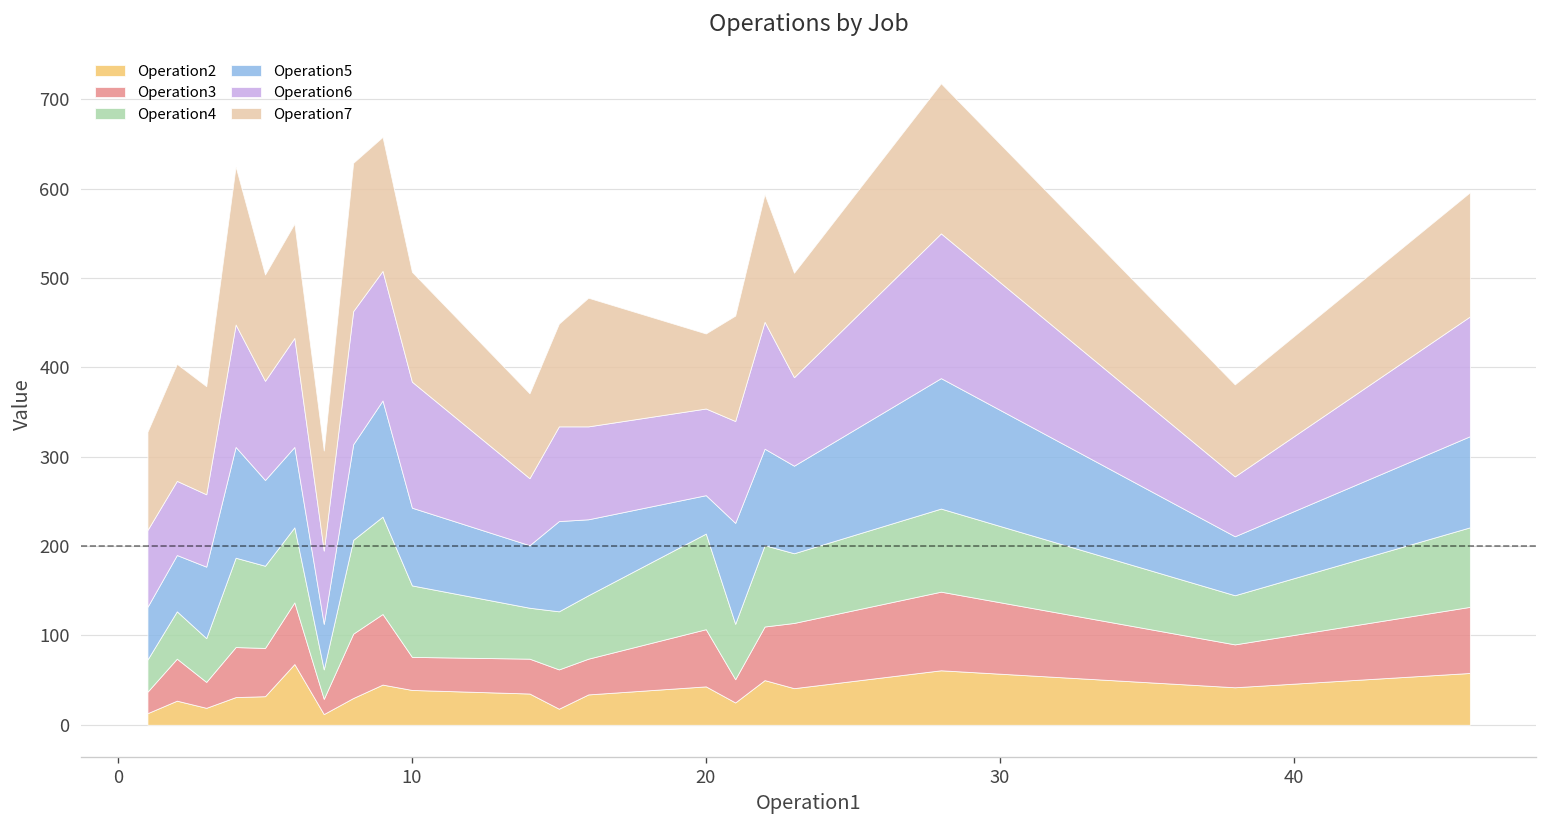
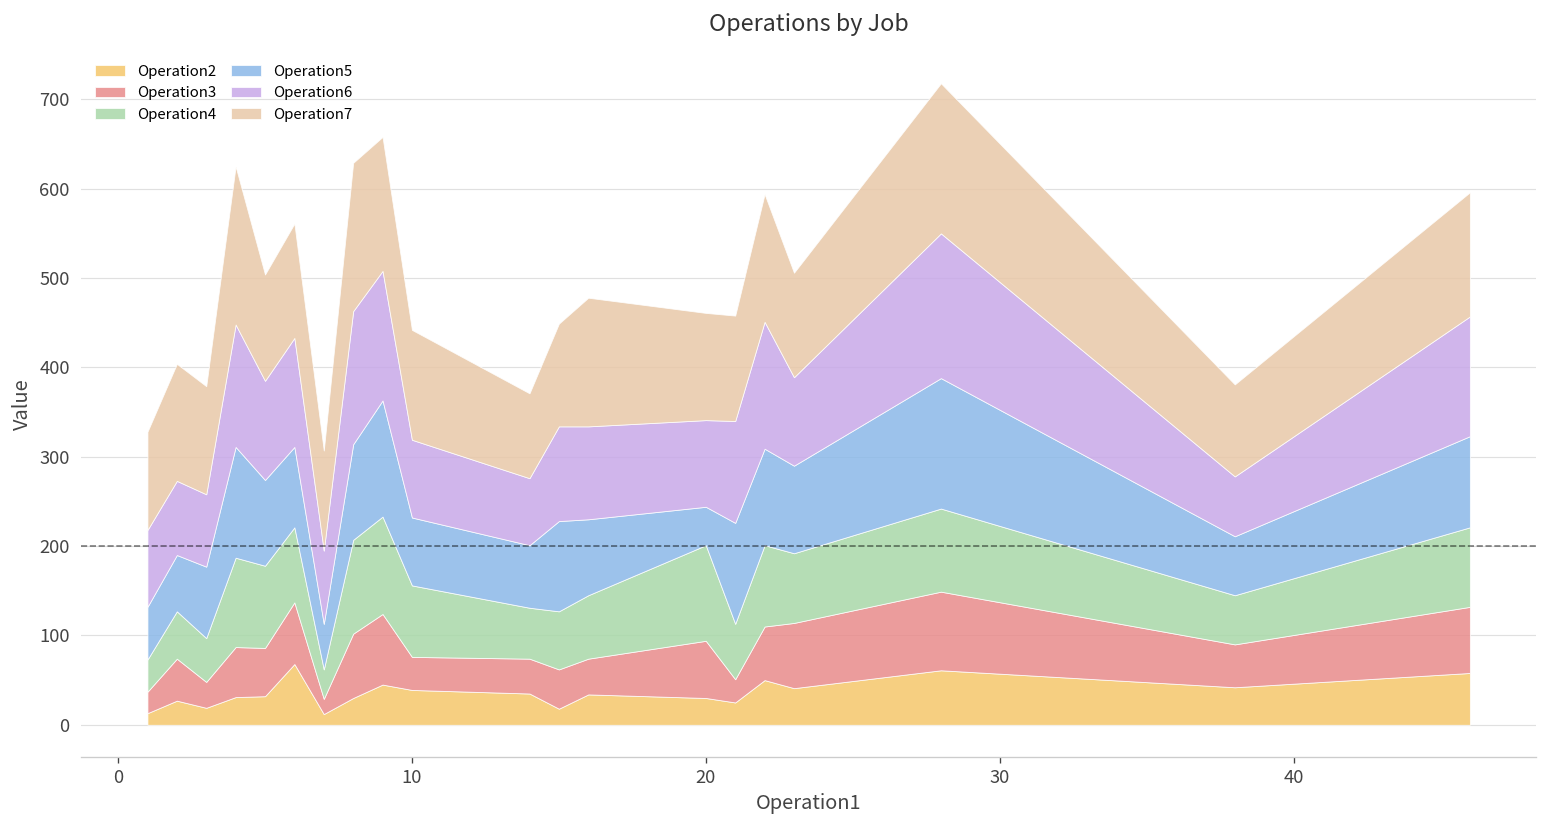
  {
    "Operation2": {
      "10": 40,
-     "20": 40
+     "20": 30
    },
    "Operation3": {
      "10": 40,
      "20": 60
    },
    "Operation4": {
      "10": 80,
      "20": 110
    },
    "Operation5": {
-     "10": 90,
+     "10": 80,
      "20": 40
    },
    "Operation6": {
-     "10": 140,
+     "10": 90,
      "20": 100
    },
    "Operation7": {
      "10": 120,
-     "20": 80
+     "20": 120
    }
  }
